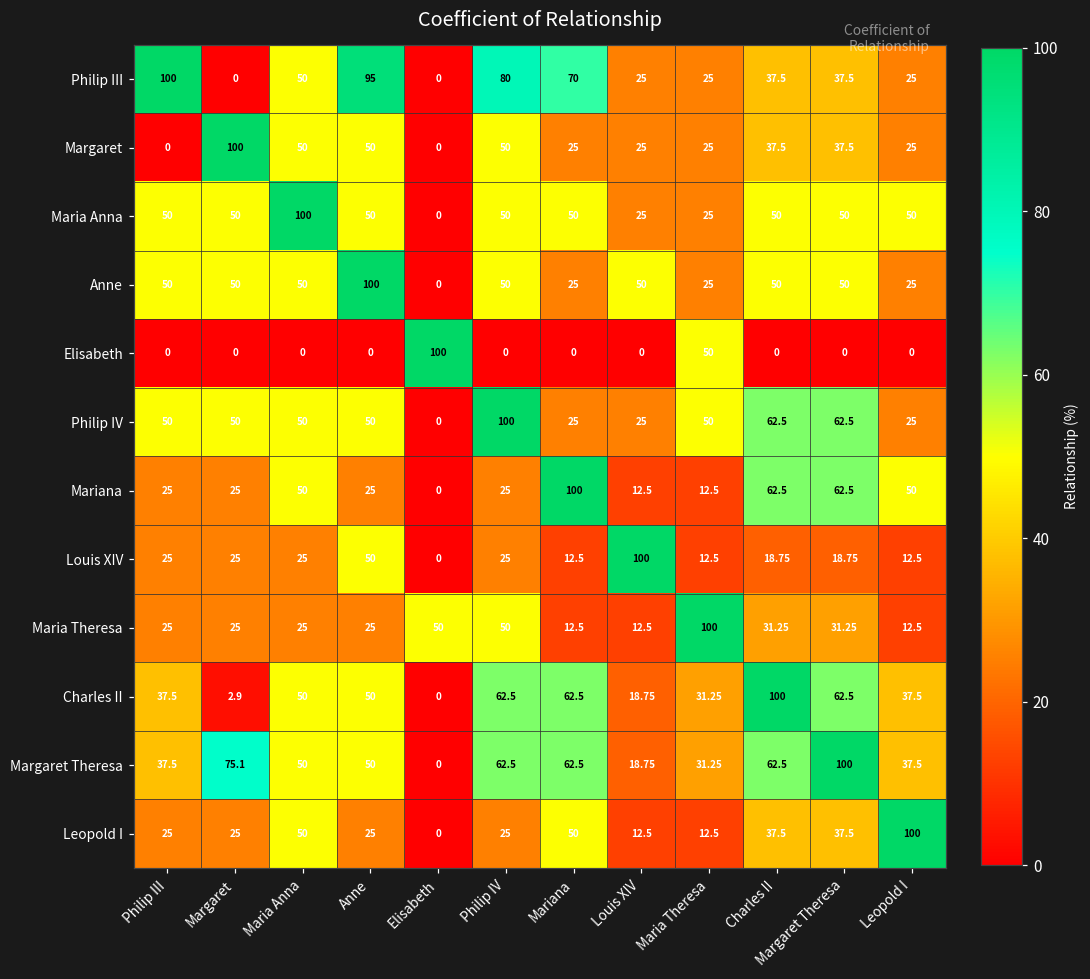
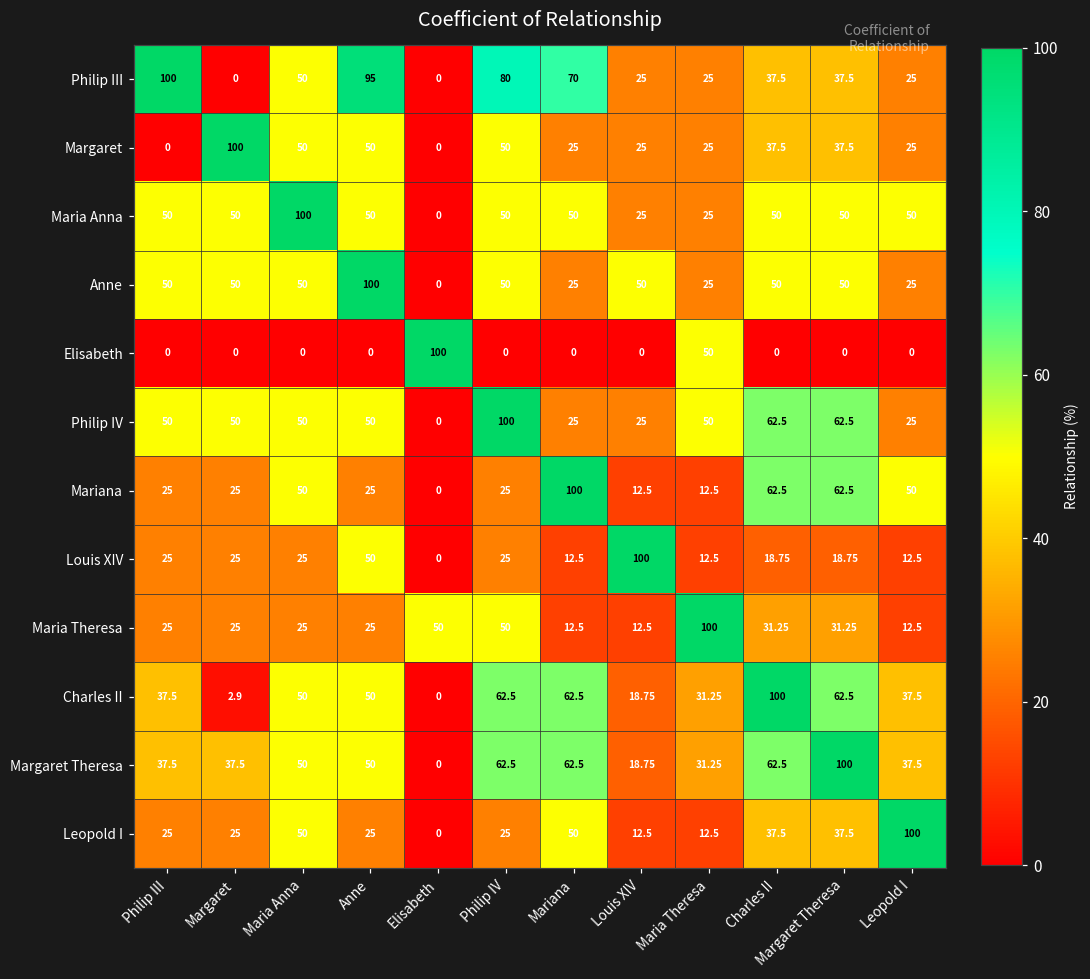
  {
    "Philip III": {
      "Philip III": 100,
      "Margaret": 0,
      "Maria Anna": 50,
      "Anne": 95,
      "Elisabeth": 0,
      "Philip IV": 80,
      "Mariana": 70,
      "Louis XIV": 25,
      "Maria Theresa": 25,
      "Charles II": 37.5,
      "Margaret Theresa": 37.5,
      "Leopold I": 25
    },
    "Margaret": {
      "Philip III": 0,
      "Margaret": 100,
      "Maria Anna": 50,
      "Anne": 50,
      "Elisabeth": 0,
      "Philip IV": 50,
      "Mariana": 25,
      "Louis XIV": 25,
      "Maria Theresa": 25,
      "Charles II": 37.5,
      "Margaret Theresa": 37.5,
      "Leopold I": 25
    },
    "Maria Anna": {
      "Philip III": 50,
      "Margaret": 50,
      "Maria Anna": 100,
      "Anne": 50,
      "Elisabeth": 0,
      "Philip IV": 50,
      "Mariana": 50,
      "Louis XIV": 25,
      "Maria Theresa": 25,
      "Charles II": 50,
      "Margaret Theresa": 50,
      "Leopold I": 50
    },
    "Anne": {
      "Philip III": 50,
      "Margaret": 50,
      "Maria Anna": 50,
      "Anne": 100,
      "Elisabeth": 0,
      "Philip IV": 50,
      "Mariana": 25,
      "Louis XIV": 50,
      "Maria Theresa": 25,
      "Charles II": 50,
      "Margaret Theresa": 50,
      "Leopold I": 25
    },
    "Elisabeth": {
      "Philip III": 0,
      "Margaret": 0,
      "Maria Anna": 0,
      "Anne": 0,
      "Elisabeth": 100,
      "Philip IV": 0,
      "Mariana": 0,
      "Louis XIV": 0,
      "Maria Theresa": 50,
      "Charles II": 0,
      "Margaret Theresa": 0,
      "Leopold I": 0
    },
    "Philip IV": {
      "Philip III": 50,
      "Margaret": 50,
      "Maria Anna": 50,
      "Anne": 50,
      "Elisabeth": 0,
      "Philip IV": 100,
      "Mariana": 25,
      "Louis XIV": 25,
      "Maria Theresa": 50,
      "Charles II": 62.5,
      "Margaret Theresa": 62.5,
      "Leopold I": 25
    },
    "Mariana": {
      "Philip III": 25,
      "Margaret": 25,
      "Maria Anna": 50,
      "Anne": 25,
      "Elisabeth": 0,
      "Philip IV": 25,
      "Mariana": 100,
      "Louis XIV": 12.5,
      "Maria Theresa": 12.5,
      "Charles II": 62.5,
      "Margaret Theresa": 62.5,
      "Leopold I": 50
    },
    "Louis XIV": {
      "Philip III": 25,
      "Margaret": 25,
      "Maria Anna": 25,
      "Anne": 50,
      "Elisabeth": 0,
      "Philip IV": 25,
      "Mariana": 12.5,
      "Louis XIV": 100,
      "Maria Theresa": 12.5,
      "Charles II": 18.75,
      "Margaret Theresa": 18.75,
      "Leopold I": 12.5
    },
    "Maria Theresa": {
      "Philip III": 25,
      "Margaret": 25,
      "Maria Anna": 25,
      "Anne": 25,
      "Elisabeth": 50,
      "Philip IV": 50,
      "Mariana": 12.5,
      "Louis XIV": 12.5,
      "Maria Theresa": 100,
      "Charles II": 31.25,
      "Margaret Theresa": 31.25,
      "Leopold I": 12.5
    },
    "Charles II": {
      "Philip III": 37.5,
      "Margaret": 2.9,
      "Maria Anna": 50,
      "Anne": 50,
      "Elisabeth": 0,
      "Philip IV": 62.5,
      "Mariana": 62.5,
      "Louis XIV": 18.75,
      "Maria Theresa": 31.25,
      "Charles II": 100,
      "Margaret Theresa": 62.5,
      "Leopold I": 37.5
    },
    "Margaret Theresa": {
      "Philip III": 37.5,
-     "Margaret": 75.1,
+     "Margaret": 37.5,
      "Maria Anna": 50,
      "Anne": 50,
      "Elisabeth": 0,
      "Philip IV": 62.5,
      "Mariana": 62.5,
      "Louis XIV": 18.75,
      "Maria Theresa": 31.25,
      "Charles II": 62.5,
      "Margaret Theresa": 100,
      "Leopold I": 37.5
    },
    "Leopold I": {
      "Philip III": 25,
      "Margaret": 25,
      "Maria Anna": 50,
      "Anne": 25,
      "Elisabeth": 0,
      "Philip IV": 25,
      "Mariana": 50,
      "Louis XIV": 12.5,
      "Maria Theresa": 12.5,
      "Charles II": 37.5,
      "Margaret Theresa": 37.5,
      "Leopold I": 100
    }
  }
